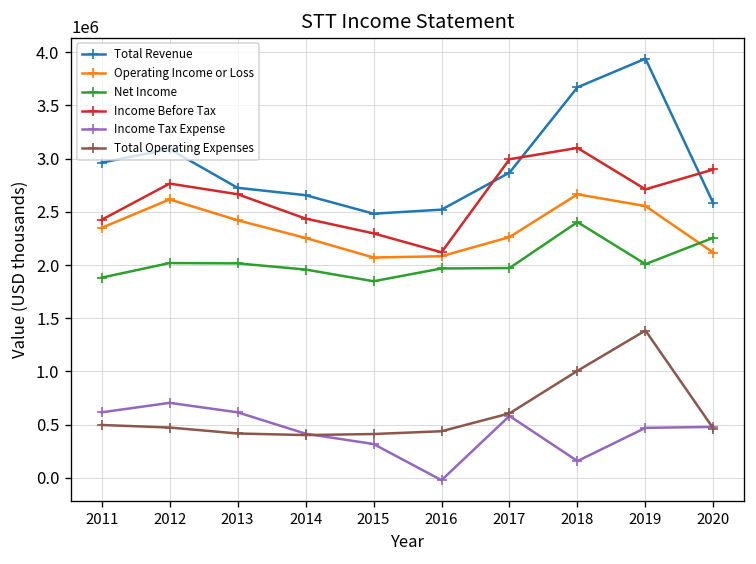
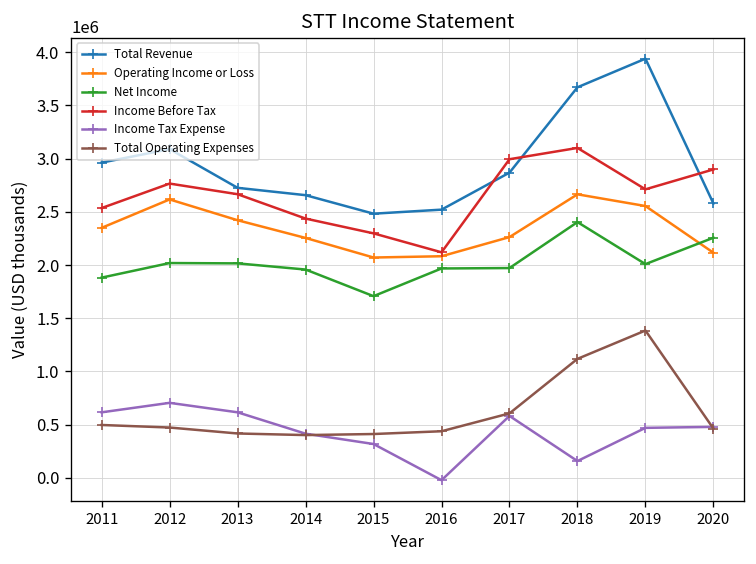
  {
    "Total Revenue": {
      "2011": 3000000,
      "2013": 2700000,
      "2014": 2700000,
      "2015": 2500000,
      "2016": 2500000,
      "2017": 2900000,
      "2018": 3700000,
      "2019": 3900000,
      "2020": 2600000
    },
    "Operating Income or Loss": {
      "2011": 2400000,
      "2012": 2600000,
      "2013": 2400000,
      "2014": 2300000,
      "2015": 2100000,
      "2016": 2100000,
      "2017": 2300000,
      "2018": 2700000,
      "2019": 2600000,
      "2020": 2100000
    },
    "Net Income": {
      "2011": 1900000,
      "2012": 2000000,
      "2013": 2000000,
      "2014": 2000000,
-     "2015": 1800000,
+     "2015": 1700000,
      "2016": 2000000,
      "2017": 2000000,
      "2018": 2400000,
      "2019": 2000000,
      "2020": 2300000
    },
    "Income Before Tax": {
-     "2011": 2400000,
+     "2011": 2500000,
      "2012": 2800000,
      "2013": 2700000,
      "2014": 2400000,
      "2015": 2300000,
      "2016": 2100000,
      "2017": 3000000,
      "2018": 3100000,
      "2019": 2700000,
      "2020": 2900000
    },
    "Income Tax Expense": {
      "2011": 600000,
      "2012": 700000,
      "2013": 600000,
      "2015": 300000,
      "2016": 0,
      "2018": 200000,
      "2019": 500000
    },
    "Total Operating Expenses": {
      "2011": 500000,
      "2012": 500000,
      "2013": 400000,
      "2015": 400000,
      "2016": 400000,
-     "2018": 1000000,
+     "2018": 1100000,
      "2019": 1400000
    }
  }
